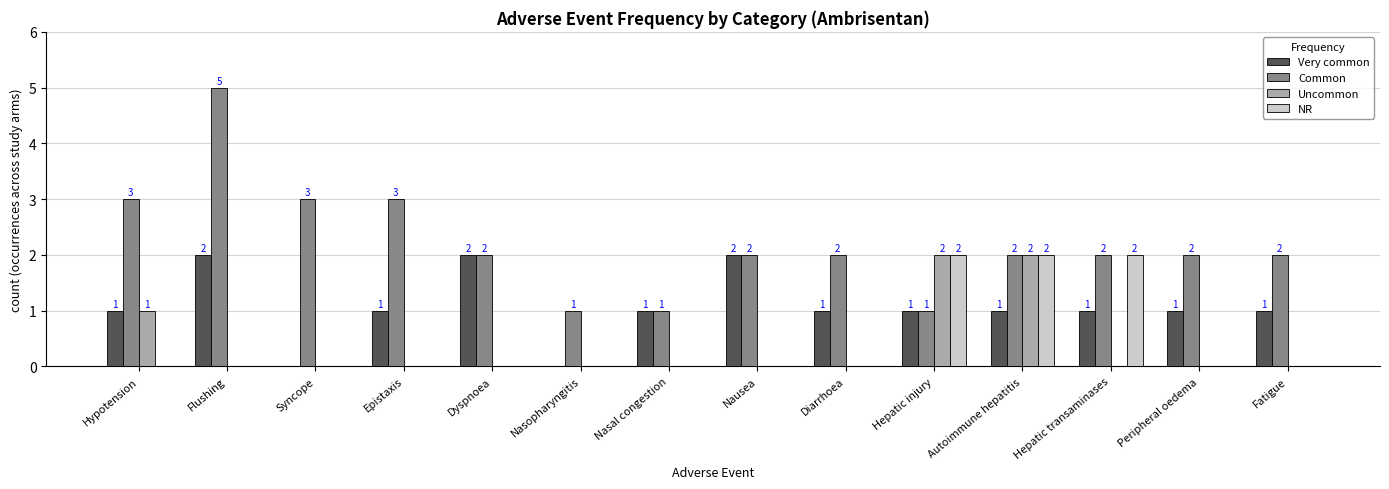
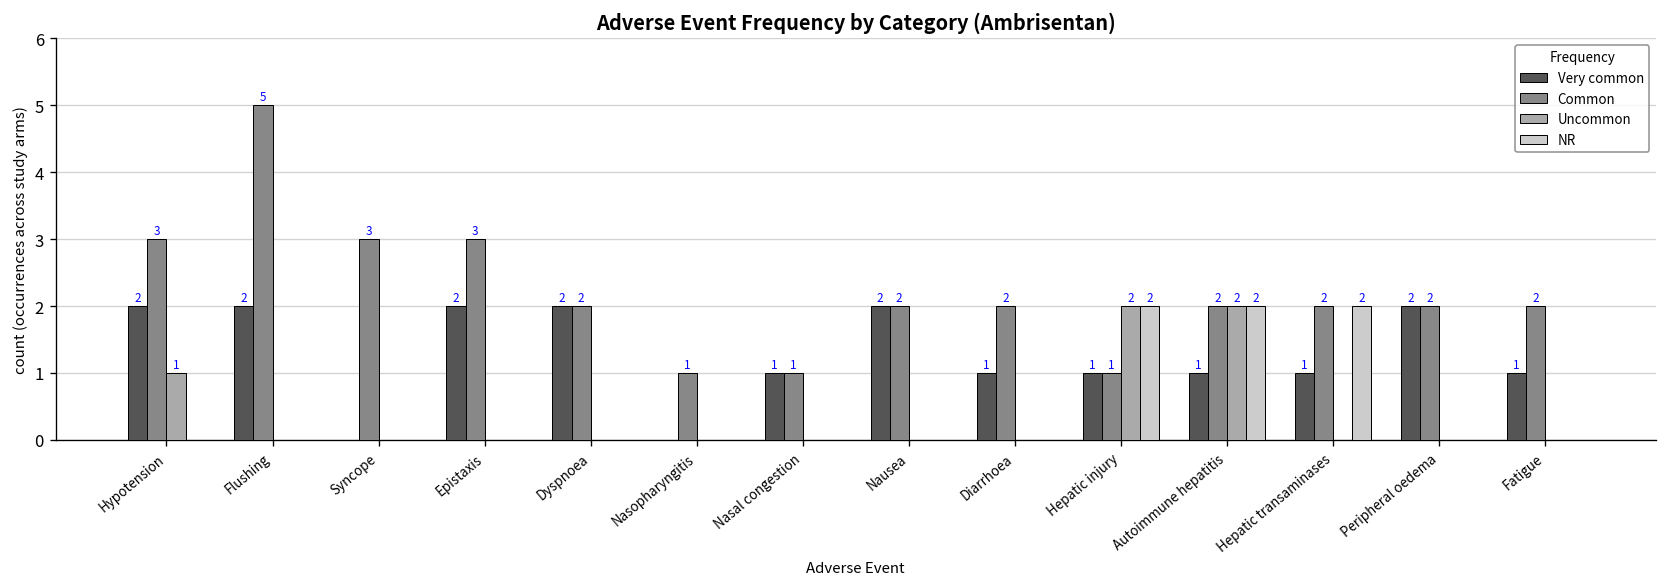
  {
    "Very common": {
-     "Hypotension": 1,
+     "Hypotension": 2,
      "Flushing": 2,
-     "Epistaxis": 1,
+     "Epistaxis": 2,
      "Dyspnoea": 2,
      "Nasal congestion": 1,
      "Nausea": 2,
      "Diarrhoea": 1,
      "Hepatic injury": 1,
      "Autoimmune hepatitis": 1,
      "Hepatic transaminases": 1,
-     "Peripheral oedema": 1,
+     "Peripheral oedema": 2,
      "Fatigue": 1
    }
  }
